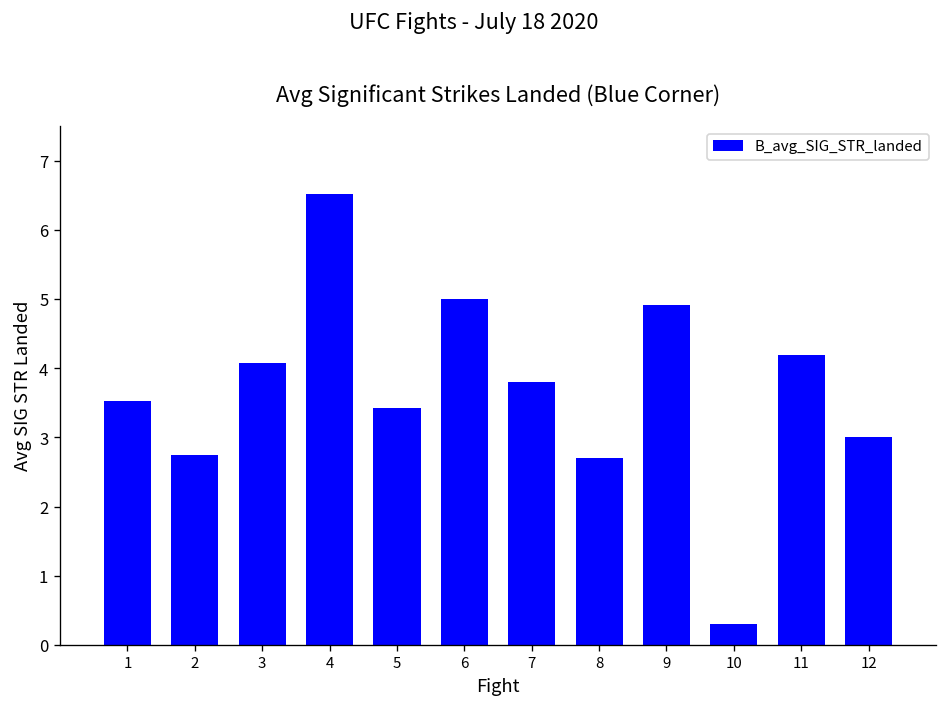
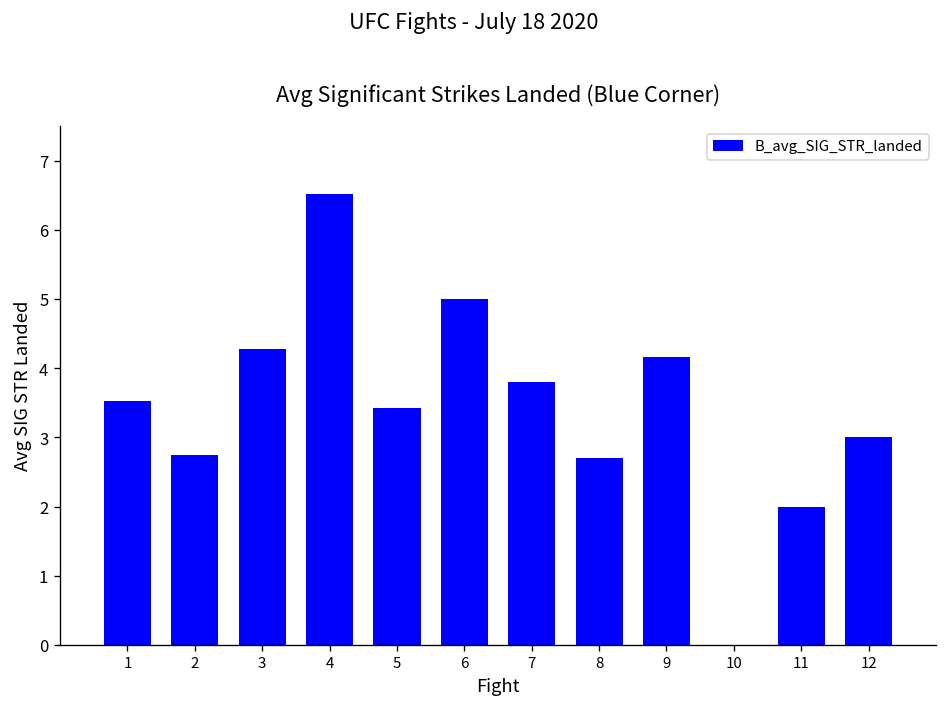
  {
    "1": 3.5,
    "2": 2.7,
-   "3": 4.1,
+   "3": 4.3,
    "4": 6.5,
    "5": 3.4,
    "6": 5.0,
    "7": 3.8,
    "8": 2.7,
-   "9": 4.9,
-   "10": 0.3,
-   "11": 4.2,
+   "9": 4.2,
+   "10": 0.0,
+   "11": 2.0,
    "12": 3.0
  }
